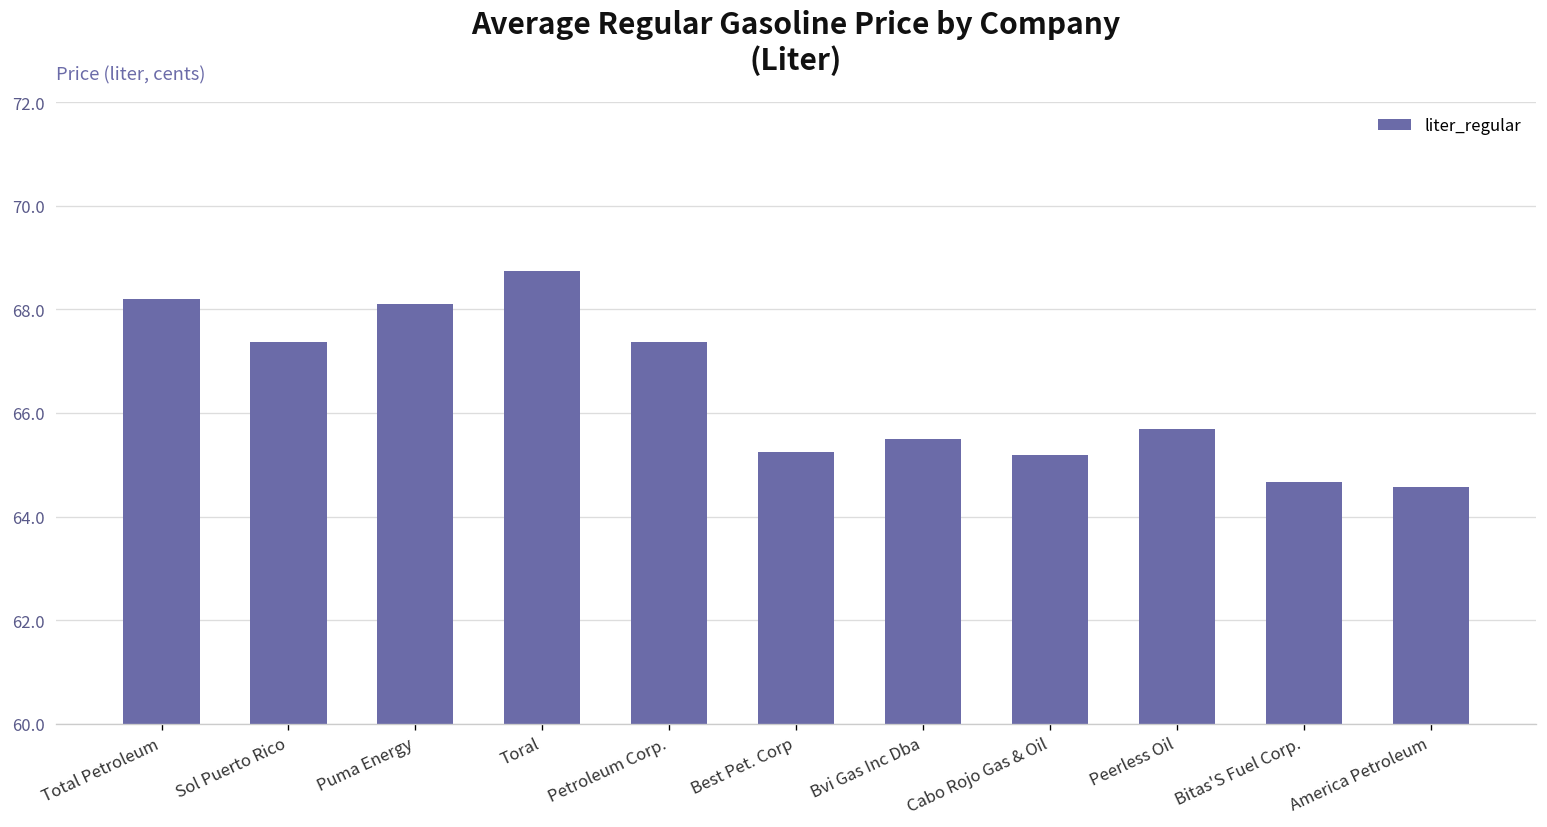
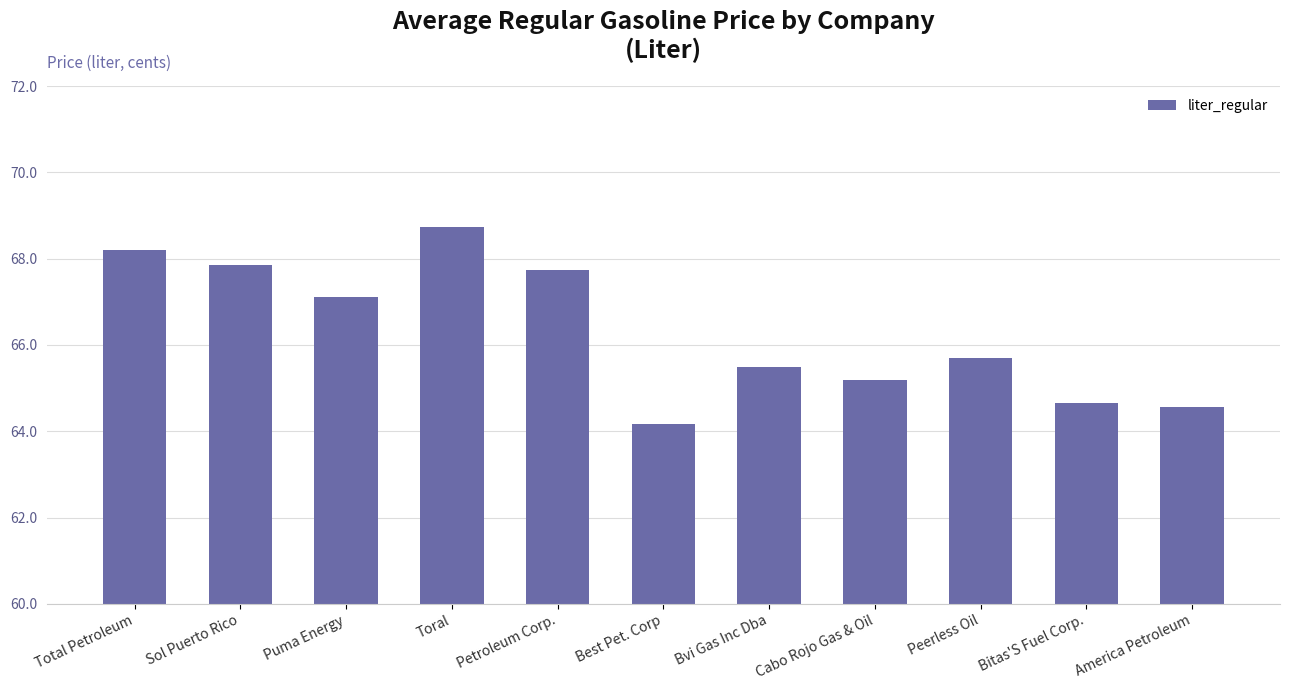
  {
    "Total Petroleum": 68.2,
-   "Sol Puerto Rico": 67.4,
-   "Puma Energy": 68.1,
+   "Sol Puerto Rico": 67.9,
+   "Puma Energy": 67.1,
    "Toral": 68.7,
-   "Petroleum Corp.": 67.4,
-   "Best Pet. Corp": 65.2,
+   "Petroleum Corp.": 67.7,
+   "Best Pet. Corp": 64.2,
    "Bvi Gas Inc Dba": 65.5,
    "Cabo Rojo Gas & Oil": 65.2,
    "Peerless Oil": 65.7,
    "Bitas'S Fuel Corp.": 64.7,
    "America Petroleum": 64.6
  }
